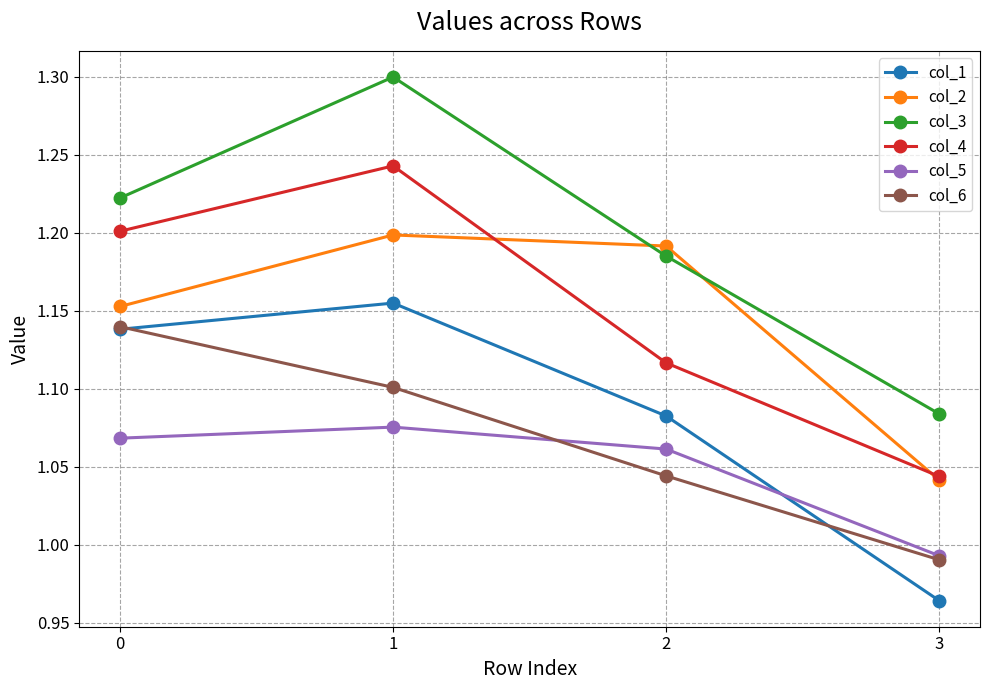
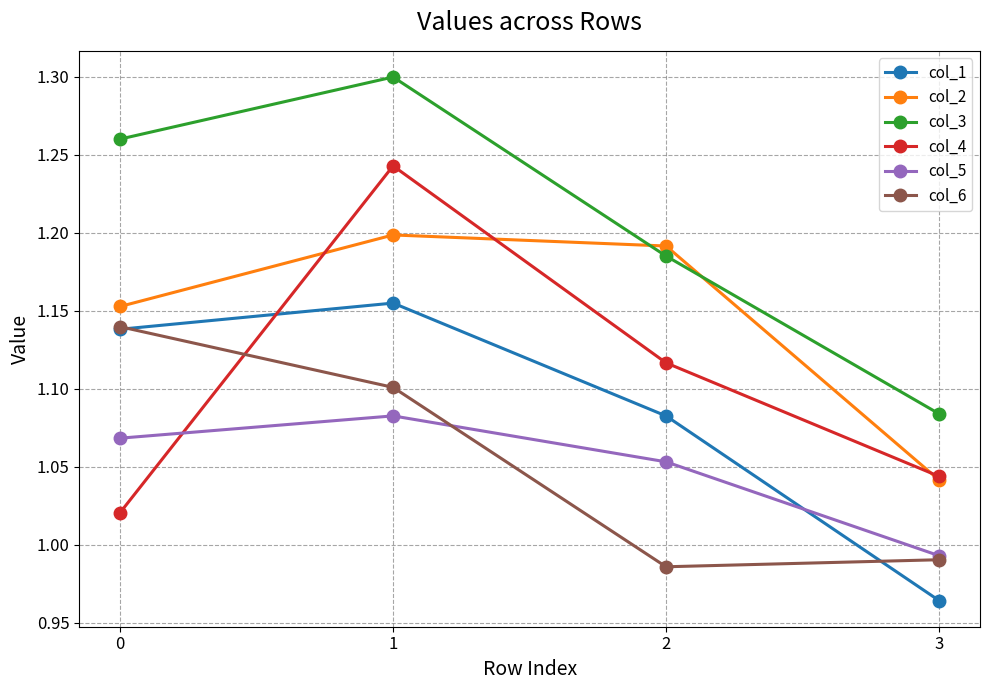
  {
    "col_1": {
      "0": 1.138,
      "1": 1.155,
      "2": 1.083,
      "3": 0.964
    },
    "col_2": {
      "0": 1.153,
      "1": 1.199,
      "2": 1.191,
      "3": 1.042
    },
    "col_3": {
-     "0": 1.222,
+     "0": 1.260,
      "1": 1.300,
      "2": 1.185,
      "3": 1.084
    },
    "col_4": {
-     "0": 1.201,
+     "0": 1.021,
      "1": 1.243,
      "2": 1.117,
      "3": 1.044
    },
    "col_5": {
      "0": 1.068,
-     "1": 1.075,
-     "2": 1.061,
+     "1": 1.083,
+     "2": 1.053,
      "3": 0.993
    },
    "col_6": {
      "0": 1.140,
      "1": 1.101,
-     "2": 1.044,
+     "2": 0.986,
      "3": 0.990
    }
  }
